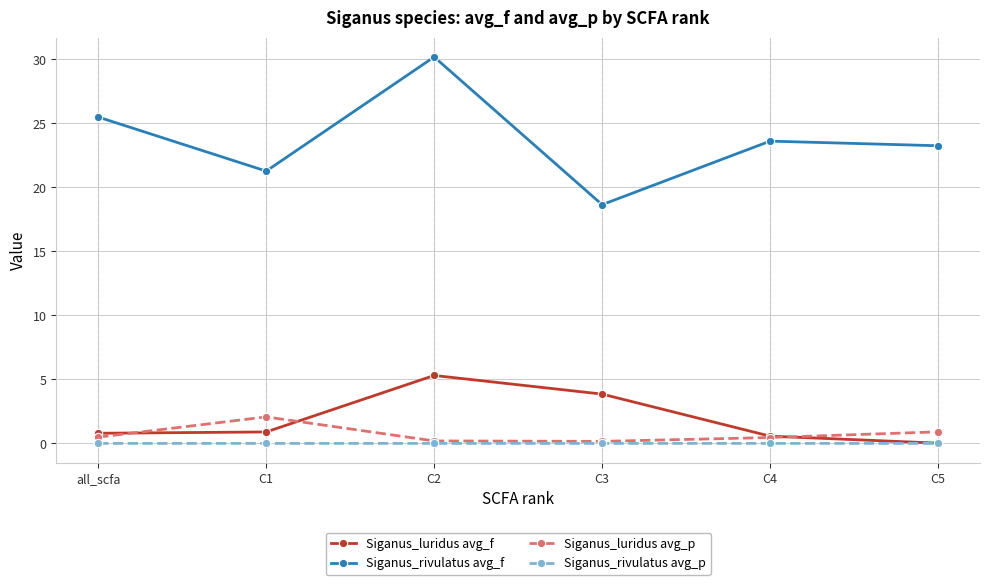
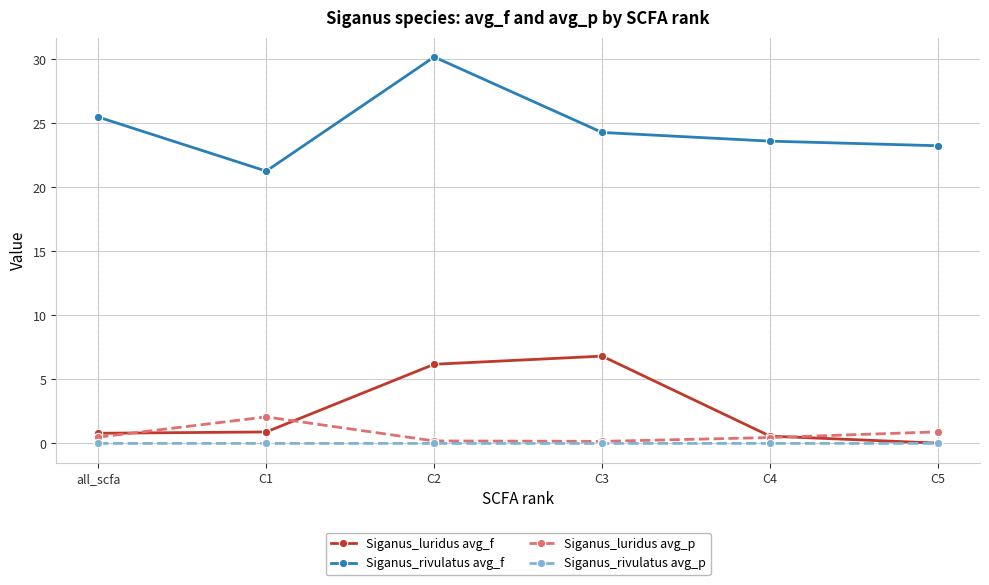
  {
    "Siganus_luridus avg_f": {
      "all_scfa": 0.8,
      "C1": 0.9,
-     "C2": 5.3,
-     "C3": 3.9
+     "C2": 6.2,
+     "C3": 6.8
    },
    "Siganus_rivulatus avg_f": {
      "all_scfa": 25.5,
      "C1": 21.3,
      "C2": 30.2,
-     "C3": 18.6,
+     "C3": 24.3,
      "C4": 23.6,
      "C5": 23.2
    },
    "Siganus_luridus avg_p": {
      "all_scfa": 0.5,
      "C1": 2.1,
      "C5": 0.9
    },
    "Siganus_rivulatus avg_p": {
      "all_scfa": 0.0,
      "C1": 0.0,
      "C4": 0.0
    }
  }
